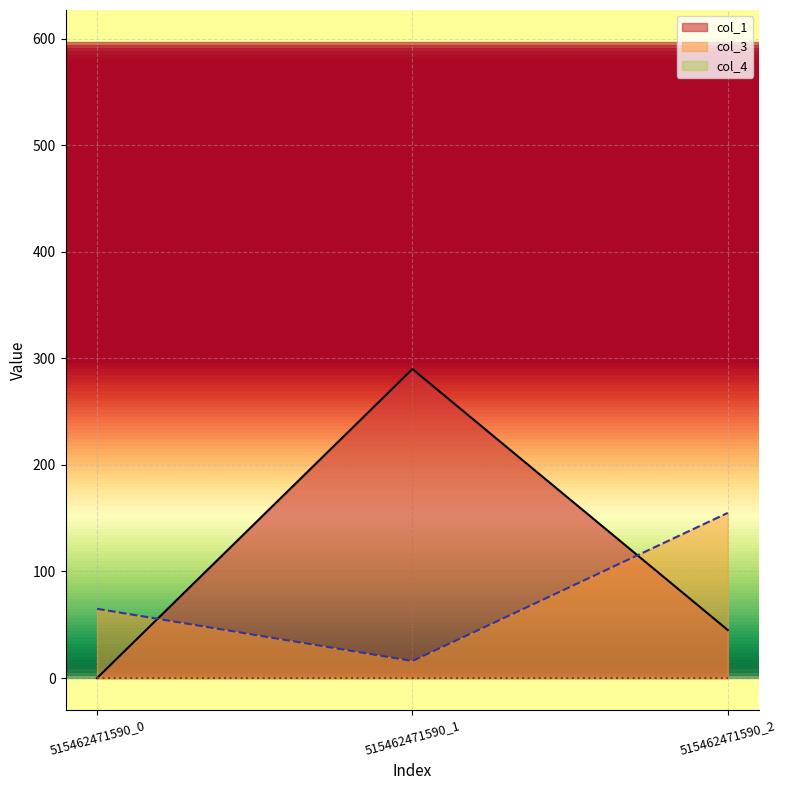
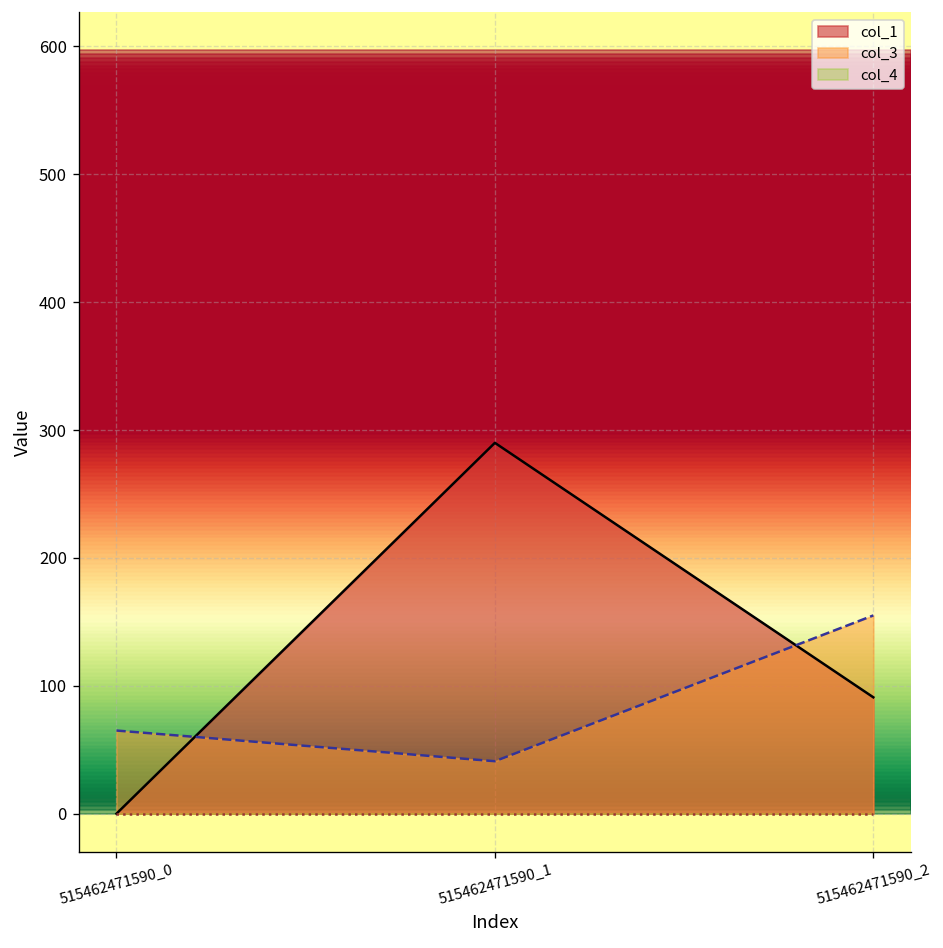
  {
    "col_1": {
      "515462471590_1": 290,
-     "515462471590_2": 45
+     "515462471590_2": 91
    },
    "col_3": {
      "515462471590_0": 65,
-     "515462471590_1": 16,
+     "515462471590_1": 41,
      "515462471590_2": 155
    },
    "col_4": {
      "515462471590_1": 0,
      "515462471590_2": 0
    }
  }
